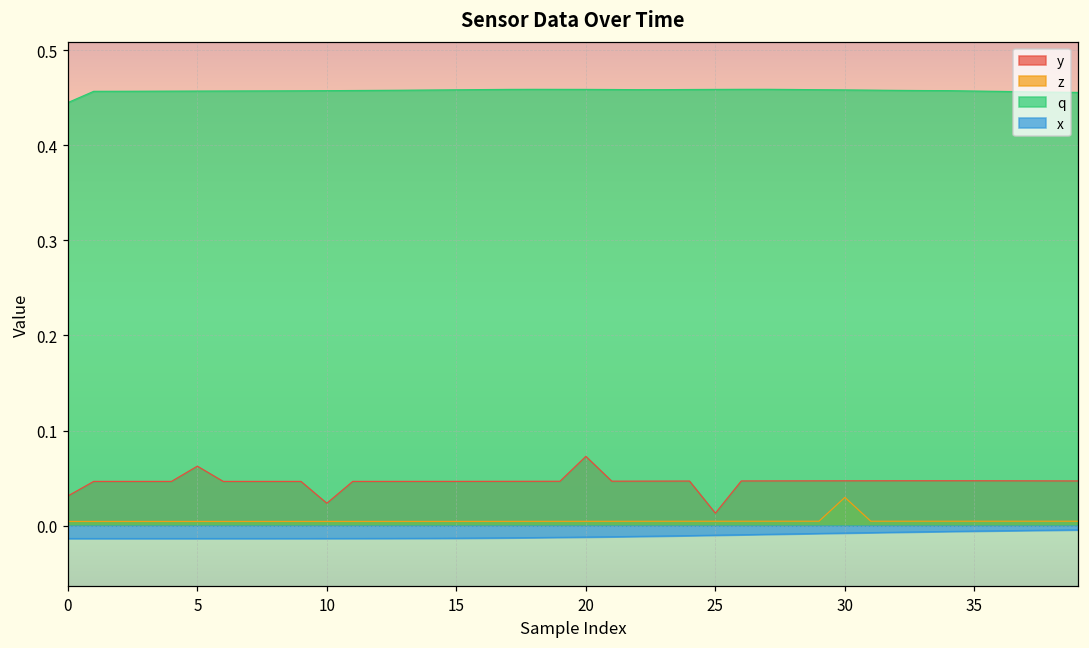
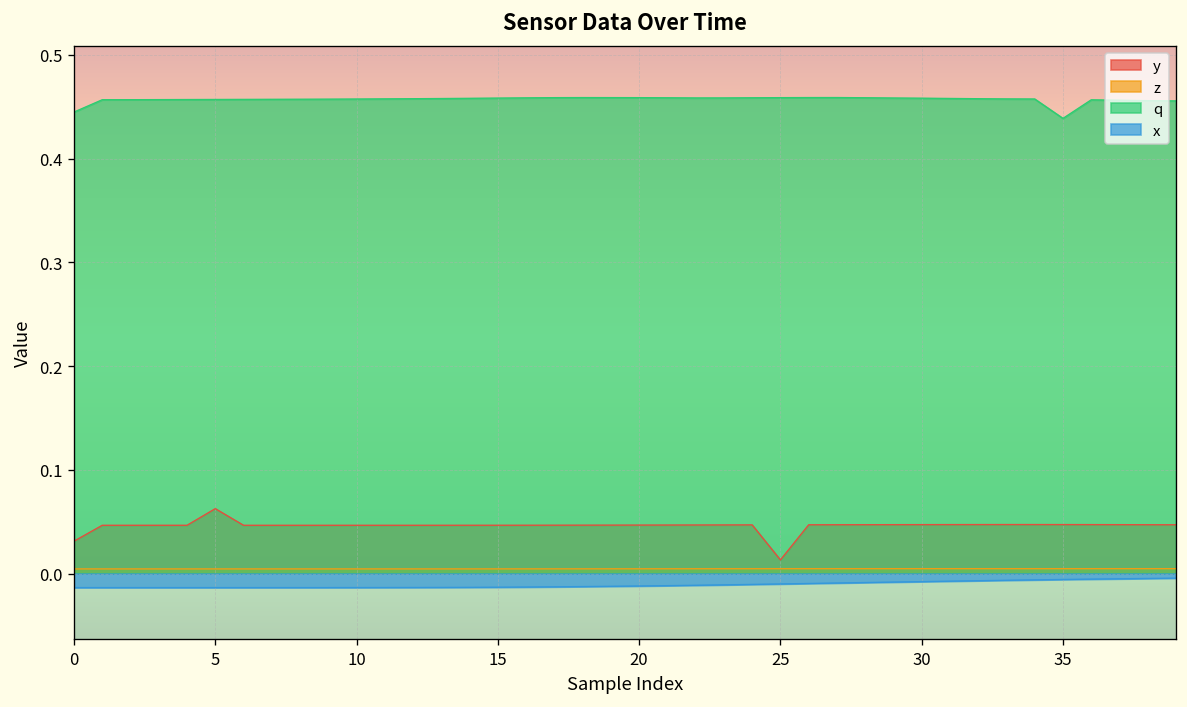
  {
    "y": {
      "0": 0.03,
      "5": 0.06,
-     "10": 0.02,
+     "10": 0.05,
      "15": 0.05,
-     "20": 0.07,
+     "20": 0.05,
      "25": 0.01,
      "30": 0.05,
      "35": 0.05
    },
    "z": {
      "0": 0.00,
      "5": 0.00,
      "10": 0.00,
      "15": 0.00,
      "20": 0.00,
      "25": 0.00,
-     "30": 0.03,
+     "30": 0.00,
      "35": 0.00
    },
    "q": {
      "0": 0.44,
      "5": 0.46,
      "10": 0.46,
      "15": 0.46,
      "20": 0.46,
      "25": 0.46,
      "30": 0.46,
-     "35": 0.46
+     "35": 0.44
    }
  }
